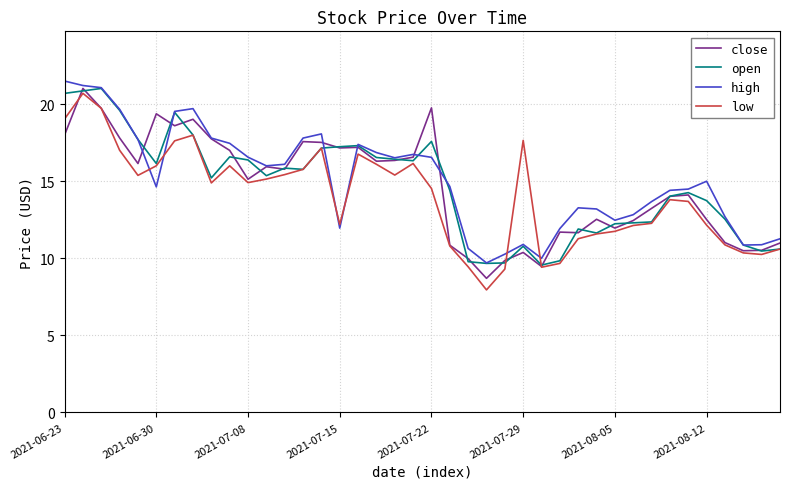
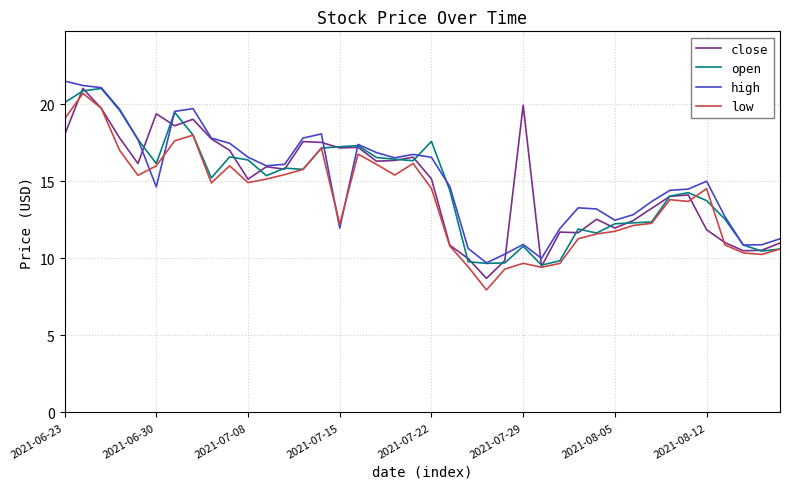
  {
    "close": {
      "2021-06-23": 18.0,
      "2021-06-30": 19.4,
      "2021-07-08": 15.1,
-     "2021-07-22": 19.8,
-     "2021-07-29": 10.4,
+     "2021-07-22": 15.2,
+     "2021-07-29": 19.9,
      "2021-08-05": 12.0,
-     "2021-08-12": 12.5
+     "2021-08-12": 11.9
    },
    "open": {
-     "2021-06-23": 20.7,
+     "2021-06-23": 20.1,
      "2021-07-08": 16.4,
      "2021-07-22": 17.6,
      "2021-08-05": 12.2,
      "2021-08-12": 13.7
    },
    "high": {
      "2021-06-23": 21.5,
      "2021-06-30": 14.6,
      "2021-07-08": 16.6,
      "2021-07-15": 12.0,
      "2021-07-22": 16.5,
      "2021-08-05": 12.5,
      "2021-08-12": 15.0
    },
    "low": {
      "2021-06-23": 19.0,
      "2021-07-08": 14.9,
      "2021-07-15": 12.2,
      "2021-07-22": 14.5,
-     "2021-07-29": 17.7,
+     "2021-07-29": 9.7,
      "2021-08-05": 11.8,
-     "2021-08-12": 12.2
+     "2021-08-12": 14.5
    }
  }
